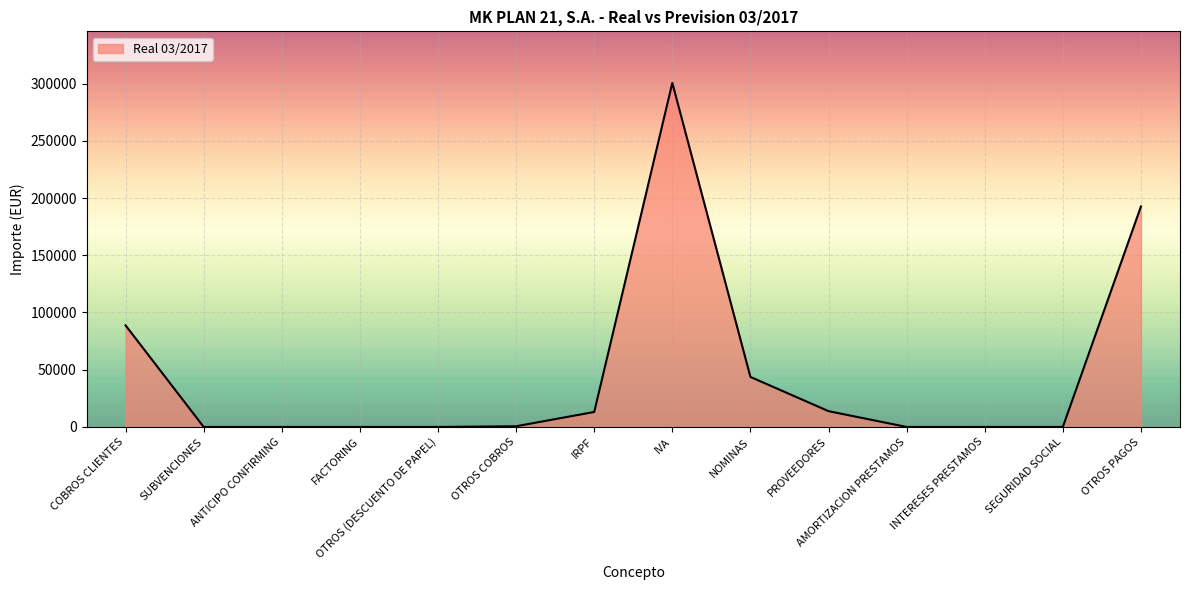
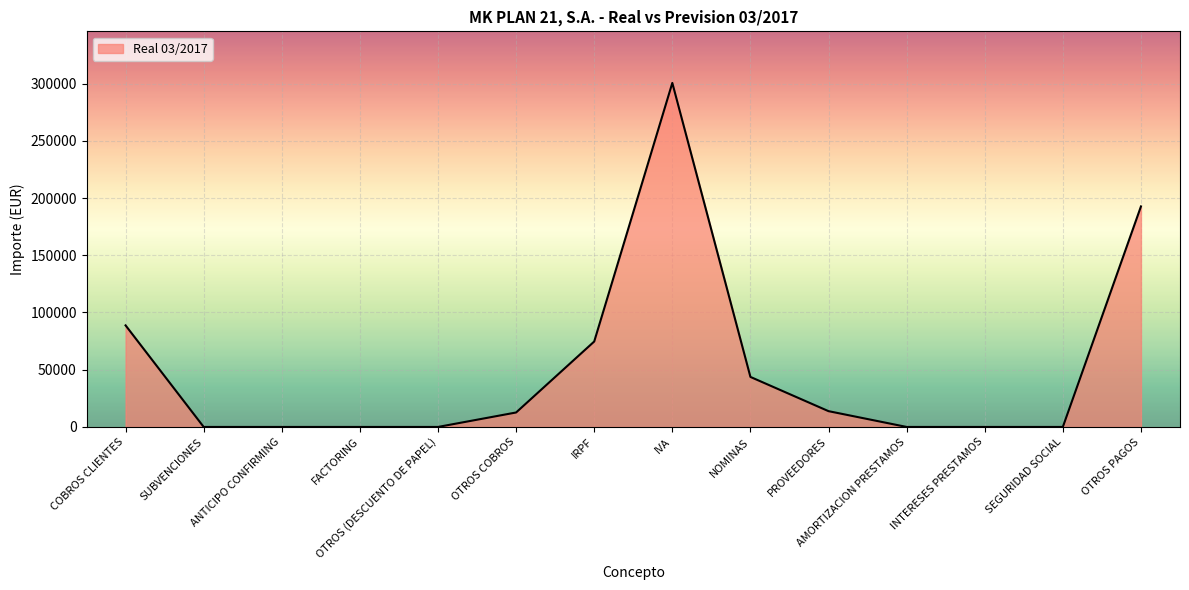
  {
    "COBROS CLIENTES": 89000,
    "SUBVENCIONES": 0,
    "ANTICIPO CONFIRMING": 0,
    "FACTORING": 0,
    "OTROS (DESCUENTO DE PAPEL)": 0,
-   "OTROS COBROS": 1000,
-   "IRPF": 13000,
+   "OTROS COBROS": 13000,
+   "IRPF": 75000,
    "IVA": 301000,
    "NOMINAS": 44000,
    "PROVEEDORES": 14000,
    "AMORTIZACION PRESTAMOS": 0,
    "INTERESES PRESTAMOS": 0,
    "SEGURIDAD SOCIAL": 0,
    "OTROS PAGOS": 193000
  }
